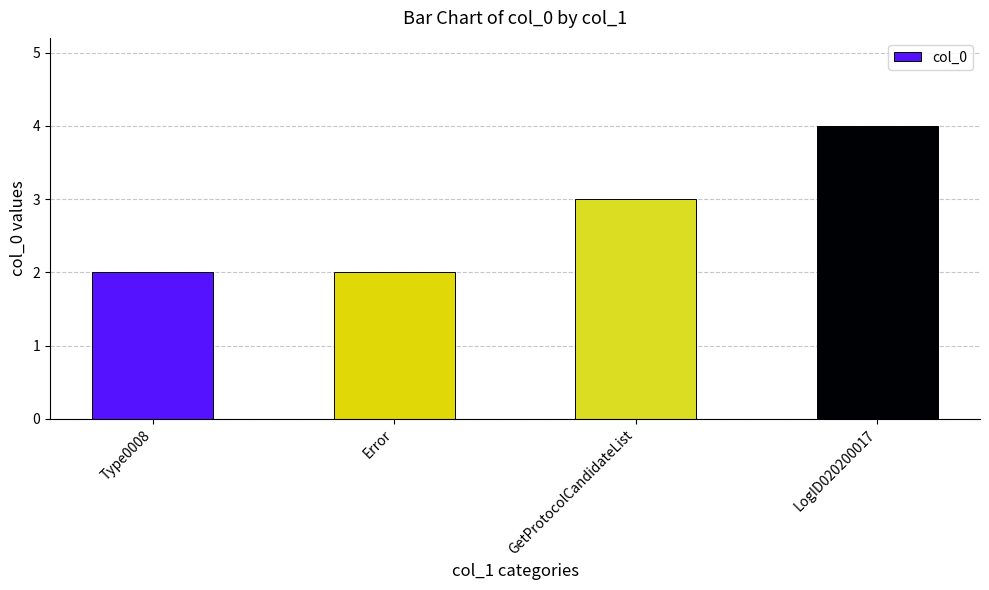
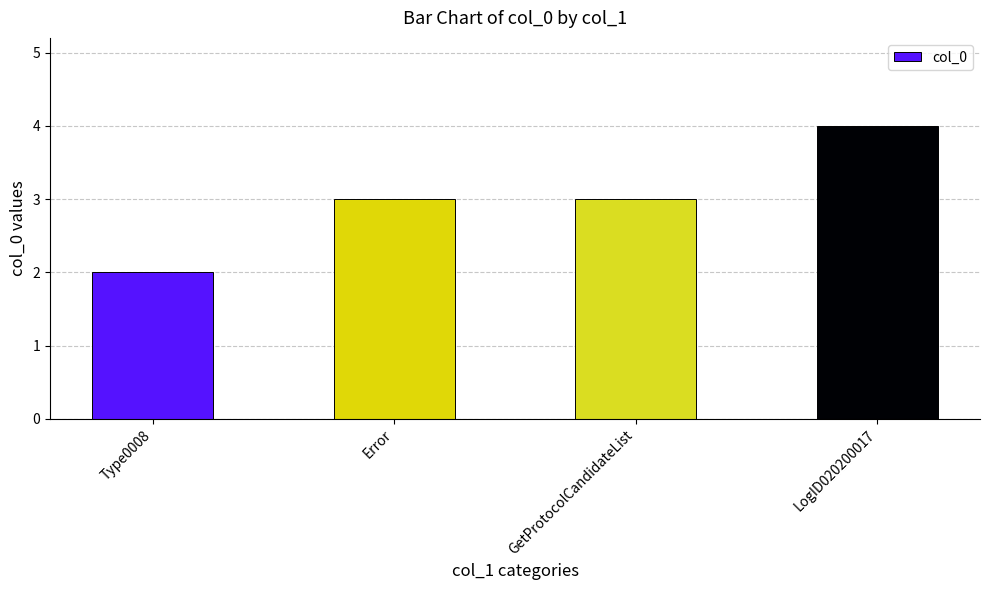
  {
    "Type0008": 2,
-   "Error": 2,
+   "Error": 3,
    "GetProtocolCandidateList": 3,
    "LogID020200017": 4
  }
